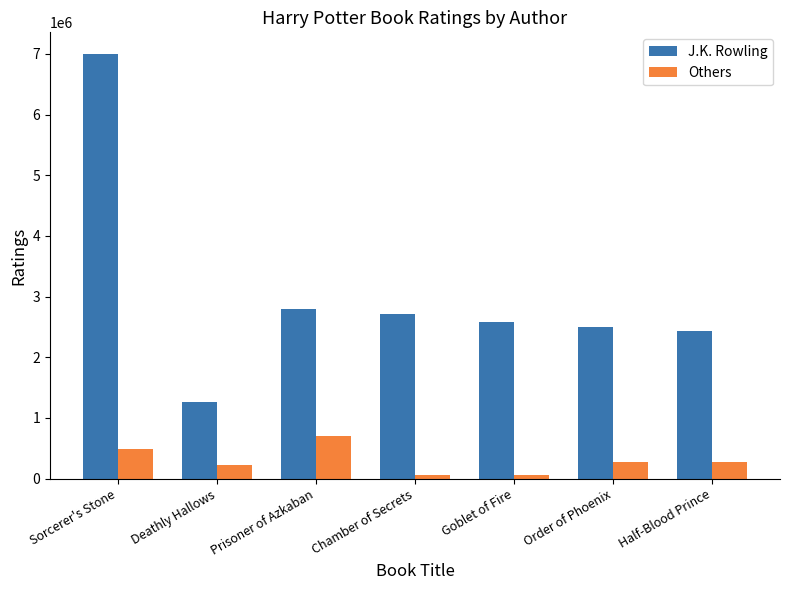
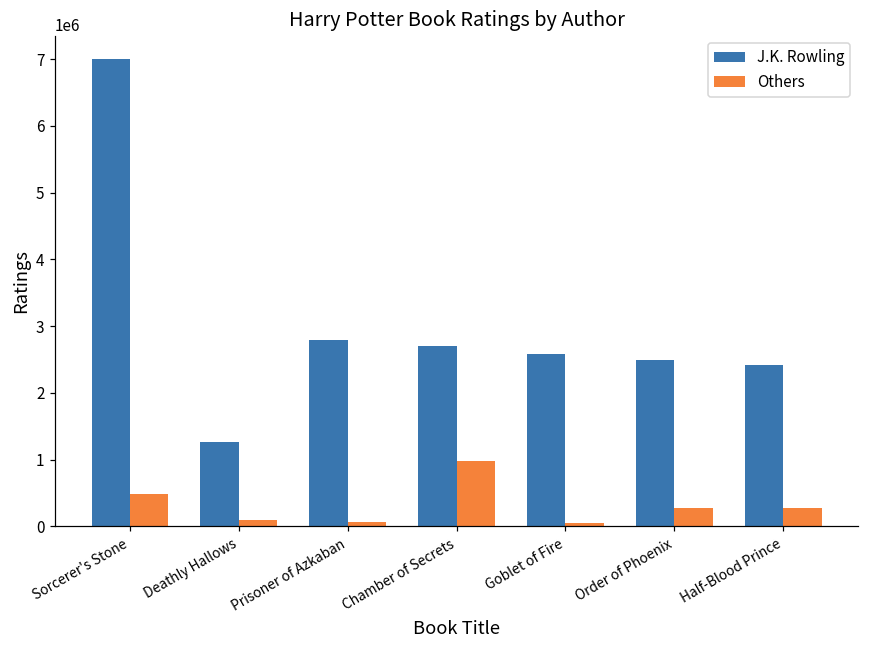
  {
    "J.K. Rowling": {
      "Sorcerer's Stone": 7000000,
      "Deathly Hallows": 1300000,
      "Prisoner of Azkaban": 2800000,
      "Chamber of Secrets": 2700000,
      "Goblet of Fire": 2600000,
      "Order of Phoenix": 2500000,
      "Half-Blood Prince": 2400000
    },
    "Others": {
      "Sorcerer's Stone": 500000,
-     "Deathly Hallows": 200000,
-     "Prisoner of Azkaban": 700000,
-     "Chamber of Secrets": 100000,
+     "Deathly Hallows": 100000,
+     "Prisoner of Azkaban": 100000,
+     "Chamber of Secrets": 1000000,
      "Goblet of Fire": 100000,
      "Order of Phoenix": 300000,
      "Half-Blood Prince": 300000
    }
  }
